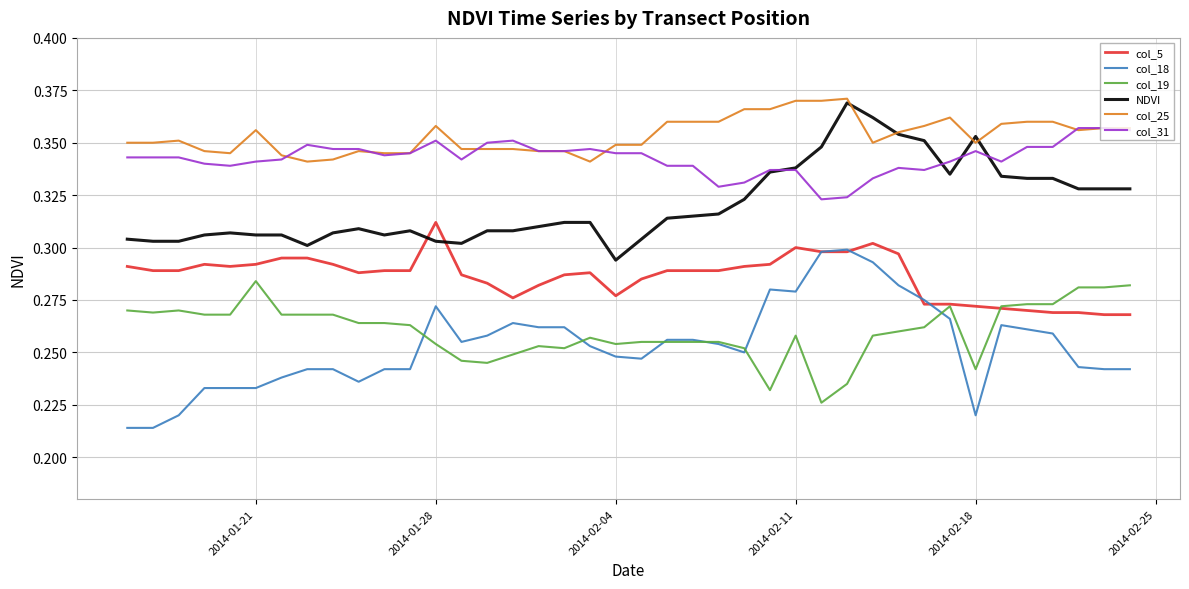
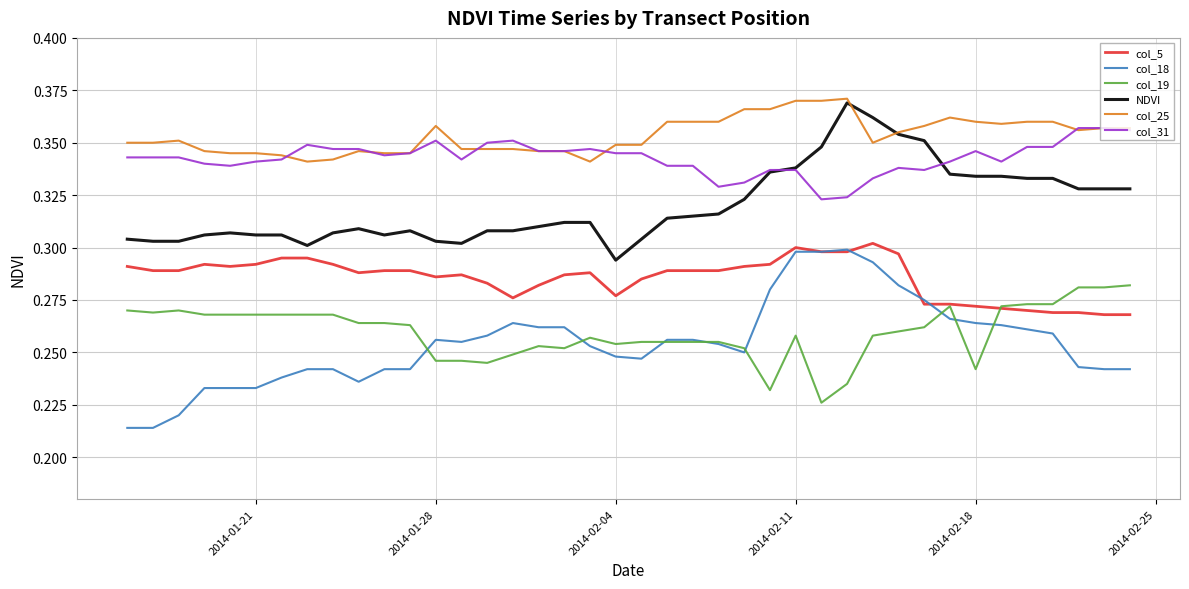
  {
    "col_5": {
      "2014-01-21": 0.292,
-     "2014-01-28": 0.312,
+     "2014-01-28": 0.286,
      "2014-02-04": 0.277,
      "2014-02-11": 0.300,
      "2014-02-18": 0.272
    },
    "col_18": {
      "2014-01-21": 0.233,
-     "2014-01-28": 0.272,
+     "2014-01-28": 0.256,
      "2014-02-04": 0.248,
-     "2014-02-11": 0.279,
-     "2014-02-18": 0.220
+     "2014-02-11": 0.298,
+     "2014-02-18": 0.264
    },
    "col_19": {
-     "2014-01-21": 0.284,
-     "2014-01-28": 0.254,
+     "2014-01-21": 0.268,
+     "2014-01-28": 0.246,
      "2014-02-04": 0.254,
      "2014-02-11": 0.258,
      "2014-02-18": 0.242
    },
    "NDVI": {
      "2014-01-21": 0.306,
      "2014-01-28": 0.303,
      "2014-02-04": 0.294,
-     "2014-02-18": 0.353
+     "2014-02-18": 0.334
    },
    "col_25": {
-     "2014-01-21": 0.356,
+     "2014-01-21": 0.345,
      "2014-01-28": 0.358,
      "2014-02-04": 0.349,
      "2014-02-11": 0.370,
-     "2014-02-18": 0.35
+     "2014-02-18": 0.36
    },
    "col_31": {
      "2014-01-21": 0.341,
      "2014-01-28": 0.351,
      "2014-02-04": 0.345,
      "2014-02-18": 0.346
    }
  }
